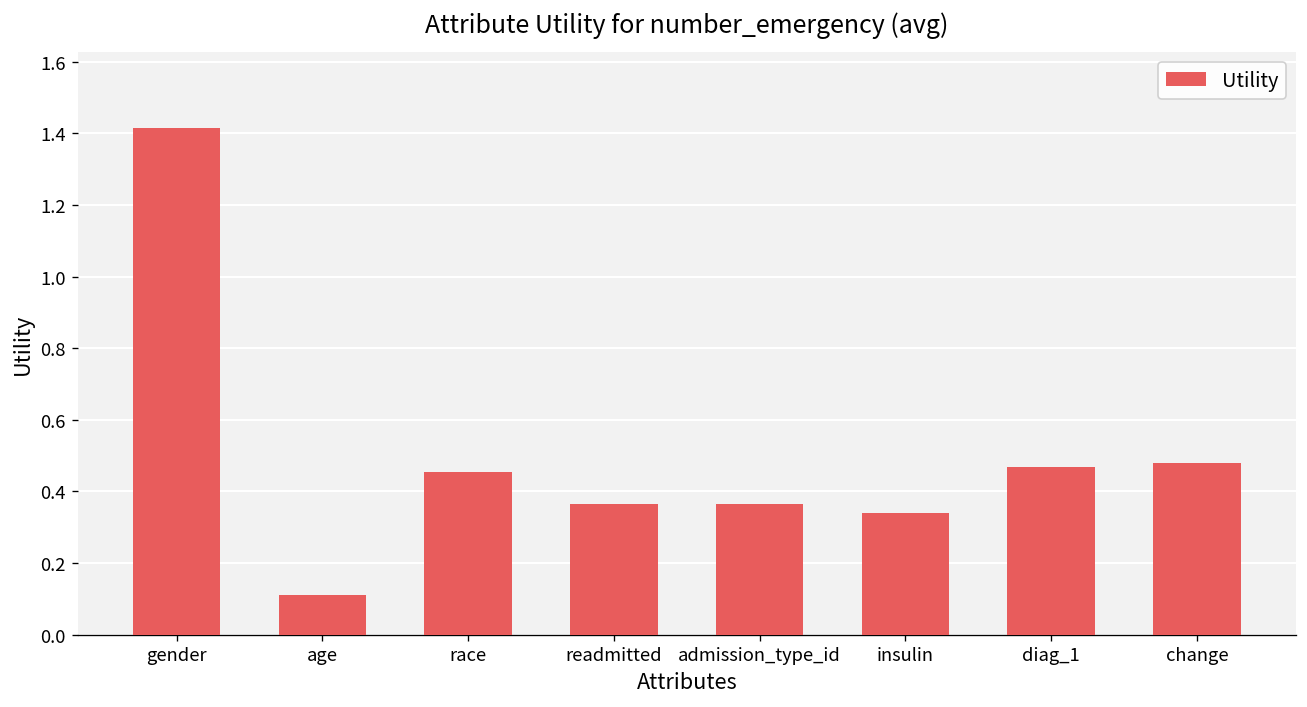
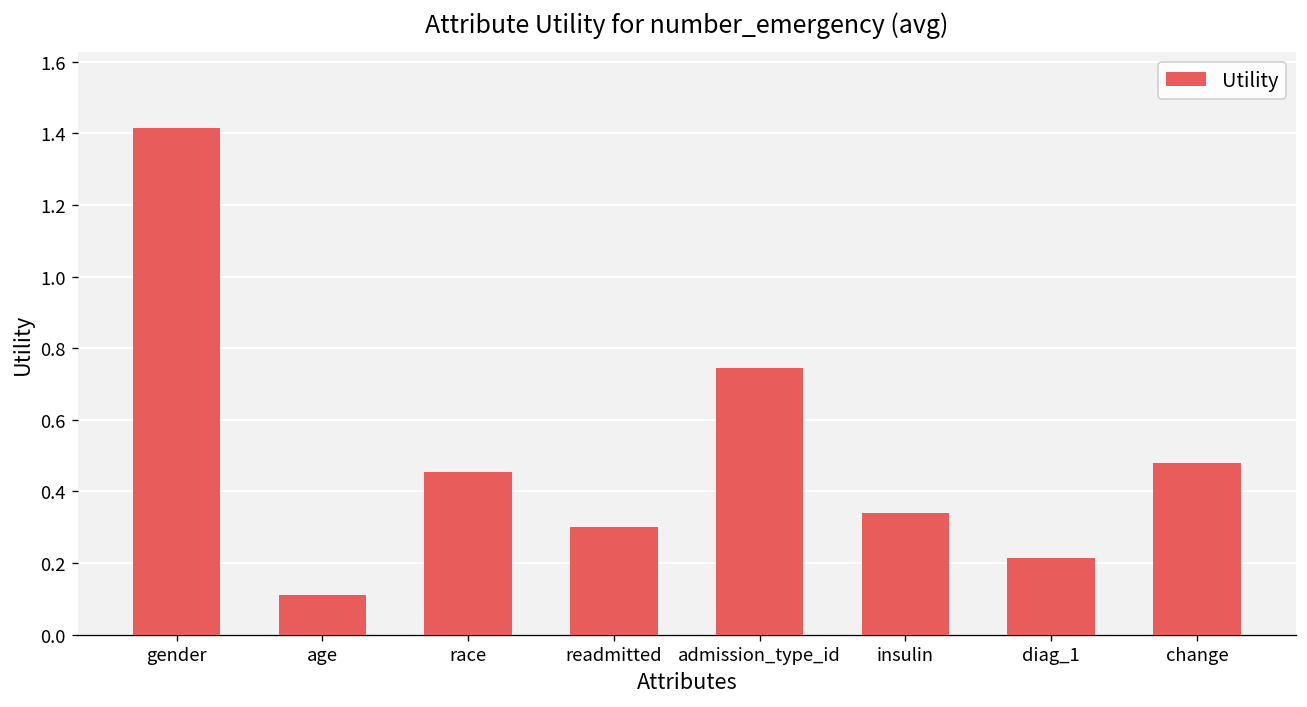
  {
    "gender": 1.41,
    "age": 0.11,
    "race": 0.46,
-   "readmitted": 0.37,
-   "admission_type_id": 0.36,
+   "readmitted": 0.30,
+   "admission_type_id": 0.75,
    "insulin": 0.34,
-   "diag_1": 0.47,
+   "diag_1": 0.21,
    "change": 0.48
  }
